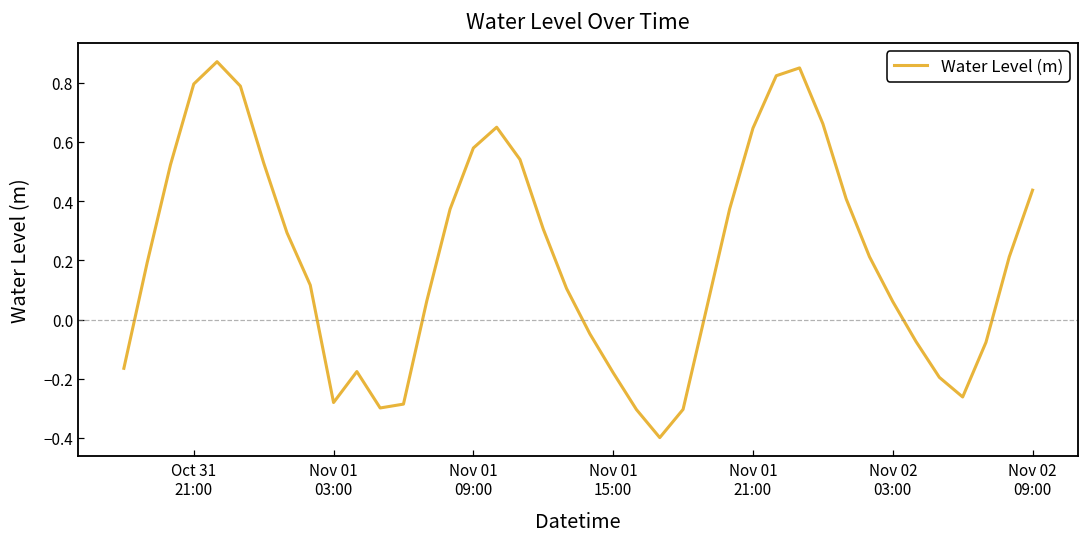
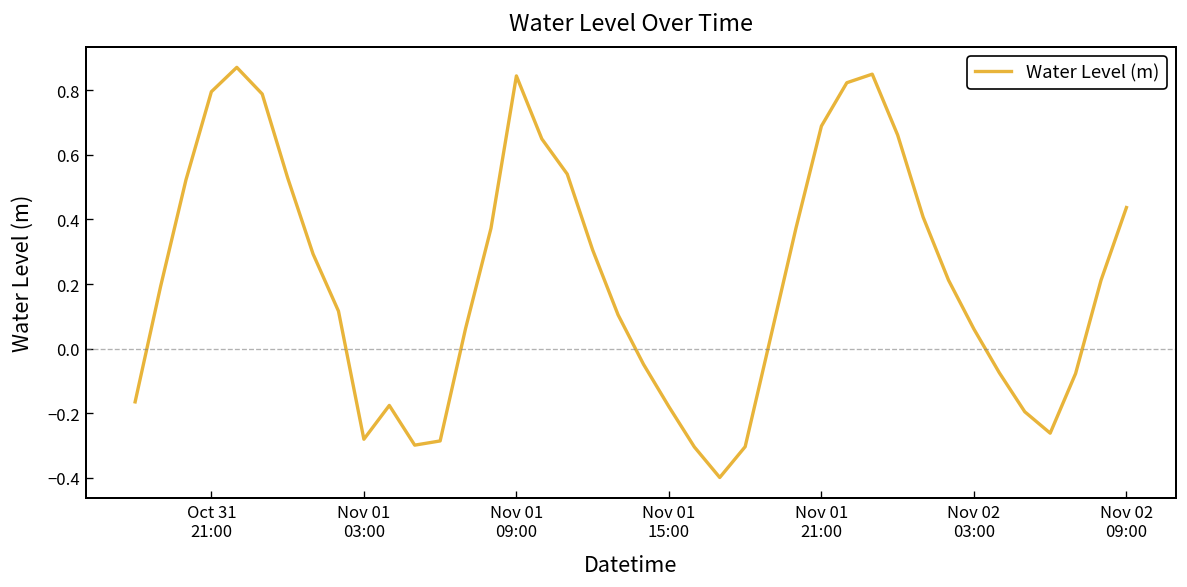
  {
    "Oct 31 21:00": 0.80,
    "Nov 01 03:00": -0.28,
-   "Nov 01 09:00": 0.58,
+   "Nov 01 09:00": 0.84,
    "Nov 01 15:00": -0.18,
-   "Nov 01 21:00": 0.65,
+   "Nov 01 21:00": 0.69,
    "Nov 02 03:00": 0.06,
    "Nov 02 09:00": 0.44
  }
